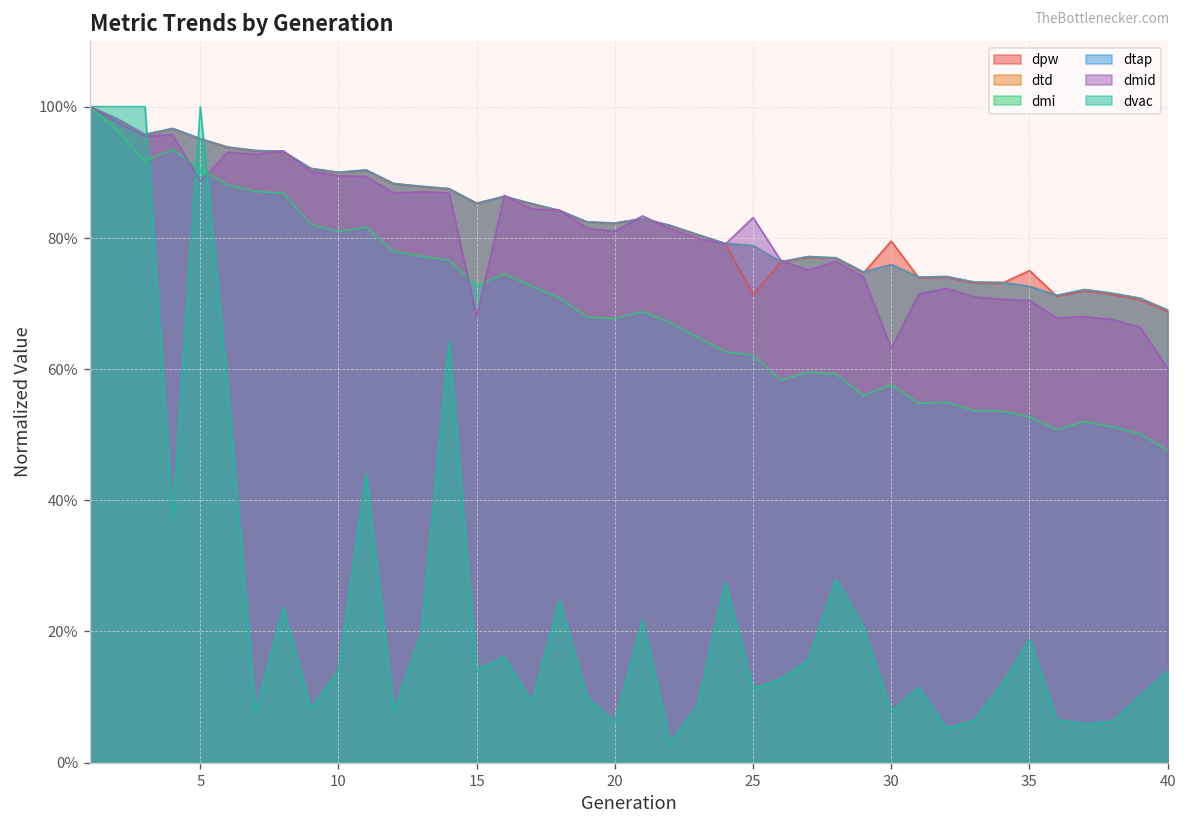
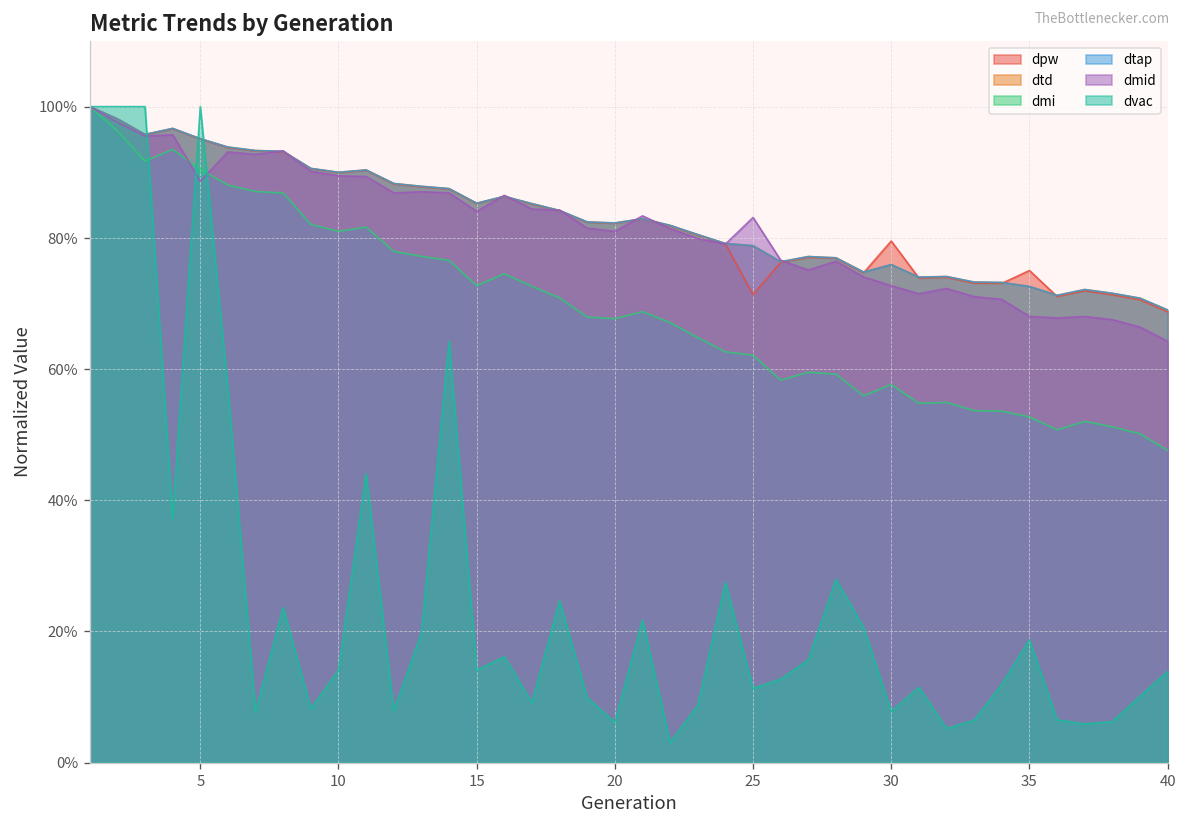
  {
    "dpw": {
      "25": "71%",
      "30": "80%",
      "35": "75%"
    },
    "dmid": {
      "5": "89%",
      "10": "89%",
-     "15": "68%",
+     "15": "84%",
      "20": "81%",
      "25": "83%",
-     "30": "63%",
-     "35": "70%",
-     "40": "60%"
+     "30": "73%",
+     "35": "68%",
+     "40": "64%"
    }
  }
